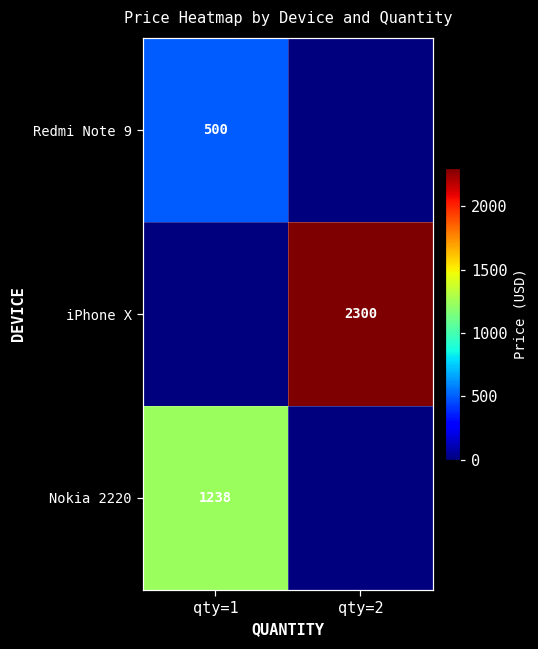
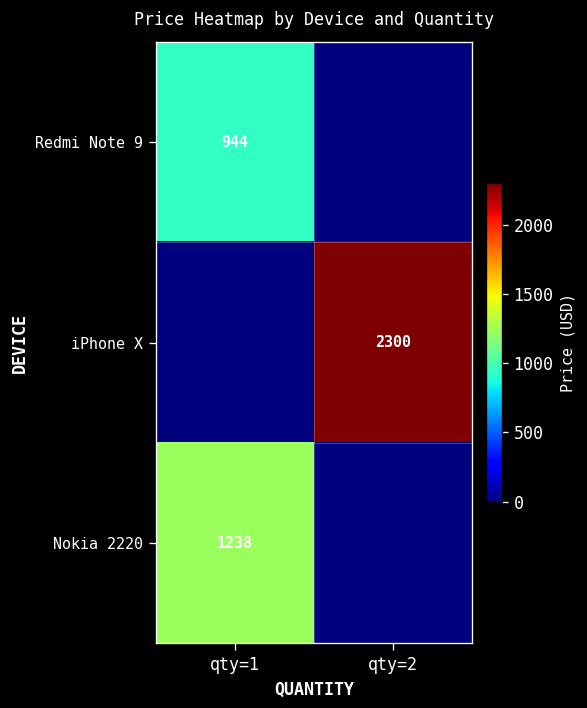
  {
    "Redmi Note 9": {
-     "qty=1": 500
+     "qty=1": 944
    },
    "iPhone X": {
      "qty=2": 2300
    },
    "Nokia 2220": {
      "qty=1": 1238
    }
  }
